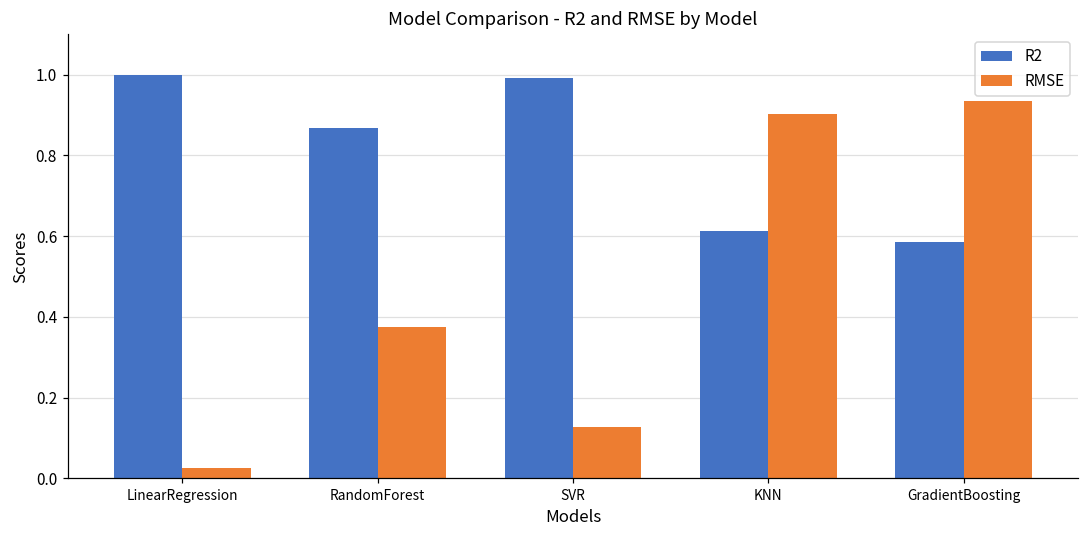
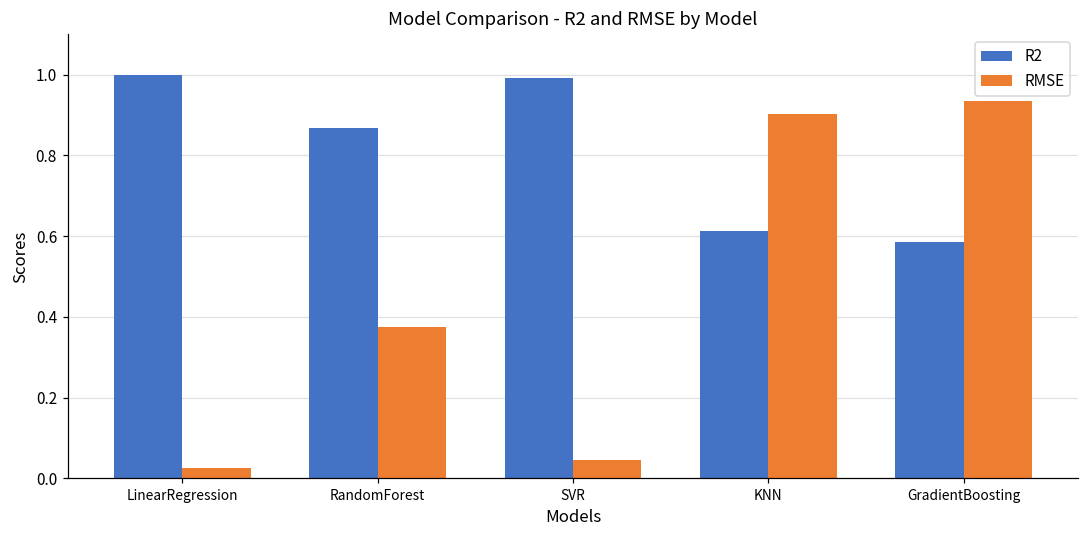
  {
    "R2": {
      "LinearRegression": 1.00,
      "RandomForest": 0.87,
      "SVR": 0.99,
      "KNN": 0.61,
      "GradientBoosting": 0.58
    },
    "RMSE": {
      "LinearRegression": 0.02,
      "RandomForest": 0.38,
-     "SVR": 0.13,
+     "SVR": 0.04,
      "KNN": 0.90,
      "GradientBoosting": 0.93
    }
  }
